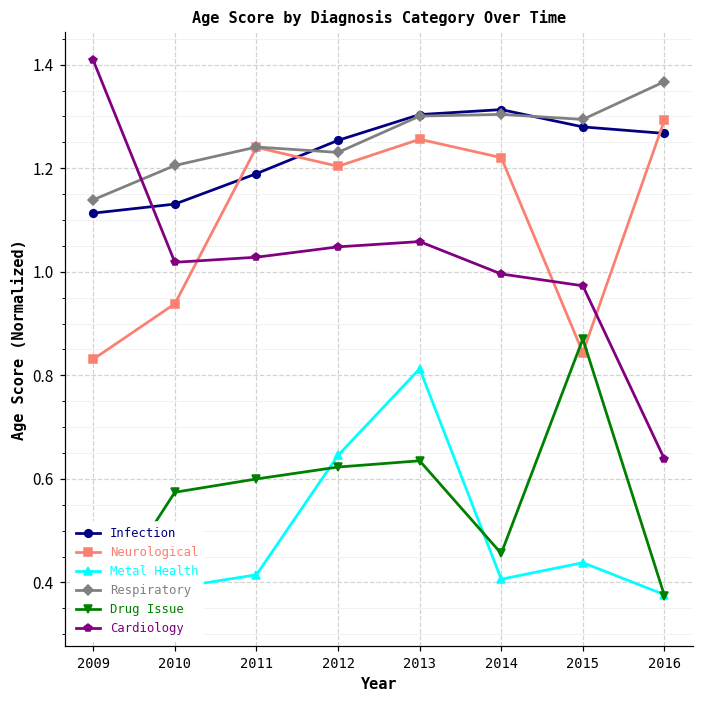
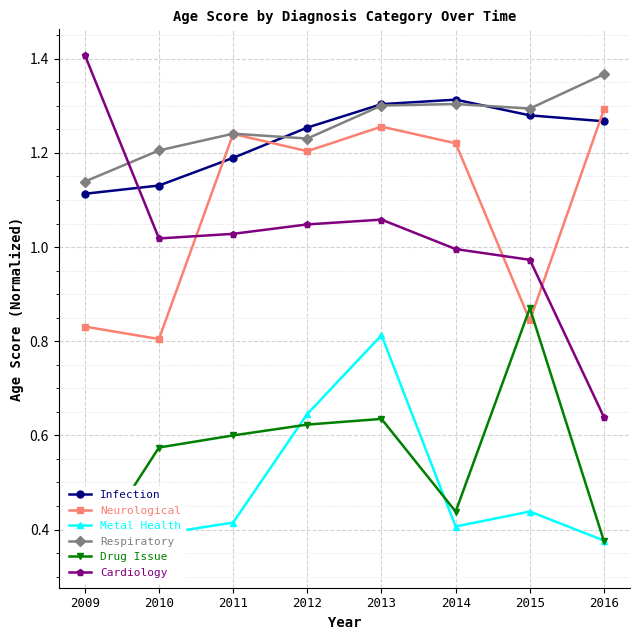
  {
    "Infection": {
      "2009": 1.11,
      "2010": 1.13,
      "2011": 1.19,
      "2012": 1.25,
      "2014": 1.31,
      "2015": 1.28,
      "2016": 1.27
    },
    "Neurological": {
      "2009": 0.83,
-     "2010": 0.94,
+     "2010": 0.80,
      "2012": 1.20,
      "2013": 1.26,
      "2014": 1.22,
      "2015": 0.84,
      "2016": 1.29
    },
    "Metal Health": {
      "2011": 0.41,
      "2012": 0.65,
      "2013": 0.81,
      "2014": 0.41,
      "2015": 0.44
    },
    "Respiratory": {
      "2009": 1.14,
      "2010": 1.21,
      "2012": 1.23,
      "2014": 1.30,
      "2015": 1.29,
      "2016": 1.37
    },
    "Drug Issue": {
      "2010": 0.57,
      "2011": 0.60,
      "2012": 0.62,
      "2013": 0.64,
-     "2014": 0.46,
+     "2014": 0.44,
      "2015": 0.87
    },
    "Cardiology": {
      "2009": 1.41,
      "2010": 1.02,
      "2011": 1.03,
      "2012": 1.05,
      "2013": 1.06,
      "2014": 1.00,
      "2015": 0.97,
      "2016": 0.64
    }
  }
